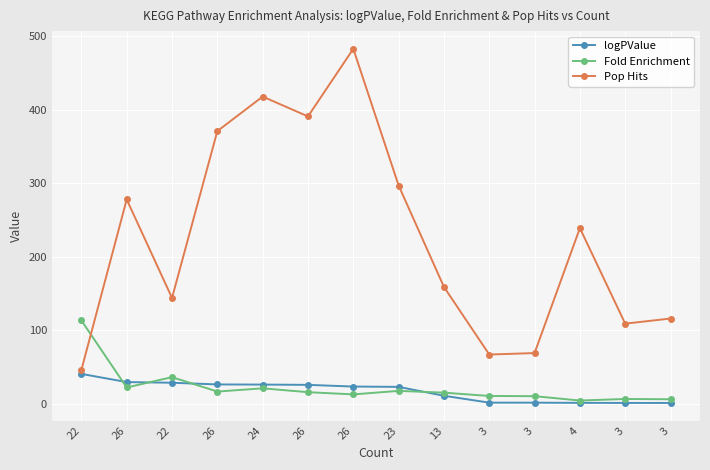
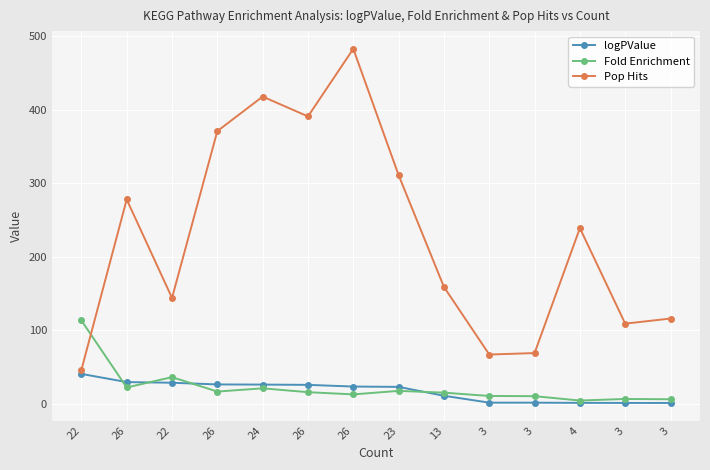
  {
    "logPValue": {
      "24": 30,
      "23": 20,
      "13": 10
    },
    "Fold Enrichment": {
      "24": 20,
      "23": 20,
      "13": 20
    },
    "Pop Hits": {
      "24": 420,
-     "23": 300,
+     "23": 310,
      "13": 160,
      "4": 240
    }
  }
